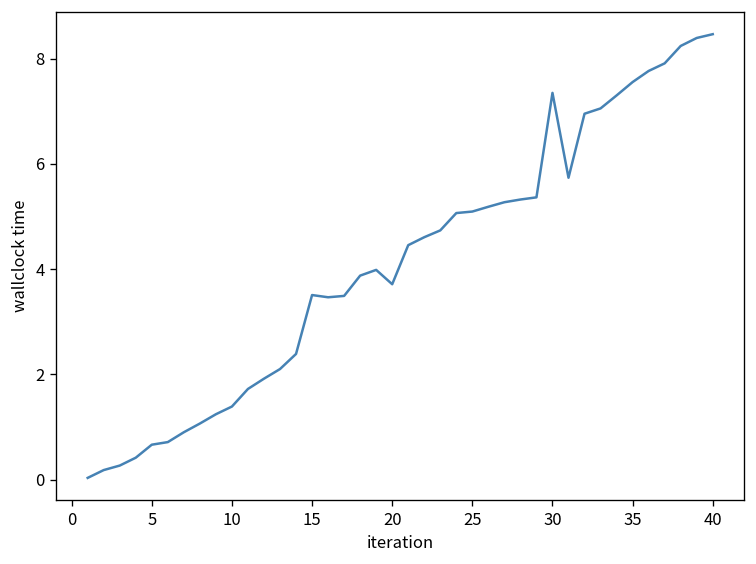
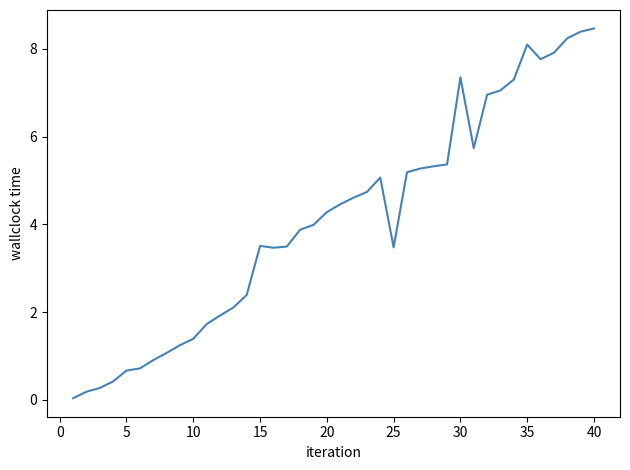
  {
    "5": 0.7,
    "10": 1.4,
    "15": 3.5,
-   "20": 3.7,
-   "25": 5.1,
+   "20": 4.3,
+   "25": 3.5,
    "30": 7.4,
-   "35": 7.6,
+   "35": 8.1,
    "40": 8.5
  }
